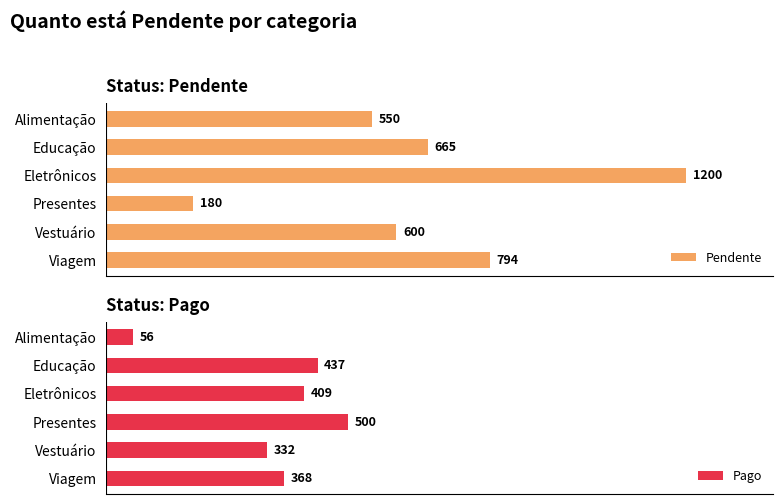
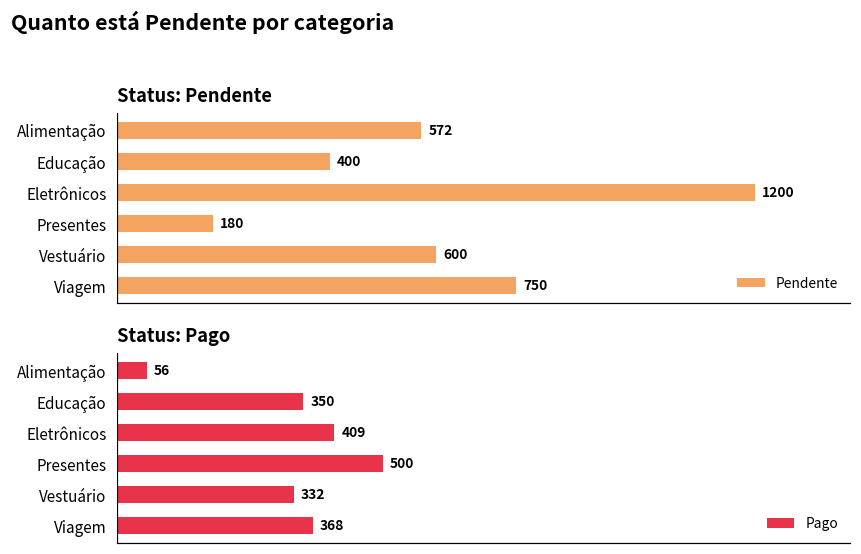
  {
    "Status: Pendente": {
-     "Alimentação": 550,
-     "Educação": 665,
+     "Alimentação": 572,
+     "Educação": 400,
      "Eletrônicos": 1200,
      "Presentes": 180,
      "Vestuário": 600,
-     "Viagem": 794
+     "Viagem": 750
    },
    "Status: Pago": {
      "Alimentação": 56,
-     "Educação": 437,
+     "Educação": 350,
      "Eletrônicos": 409,
      "Presentes": 500,
      "Vestuário": 332,
      "Viagem": 368
    }
  }
